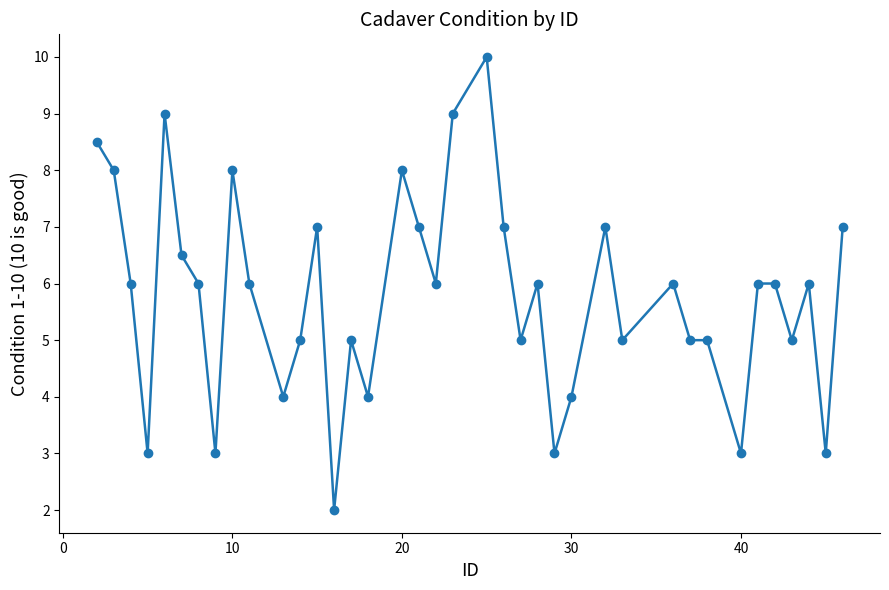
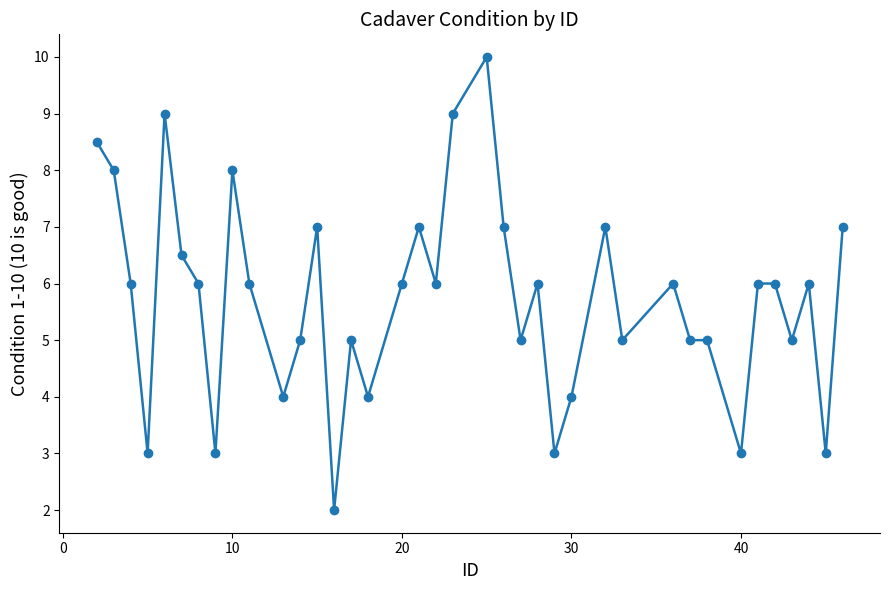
  {
    "10": 8,
-   "20": 8,
+   "20": 6,
    "30": 4,
    "40": 3
  }
